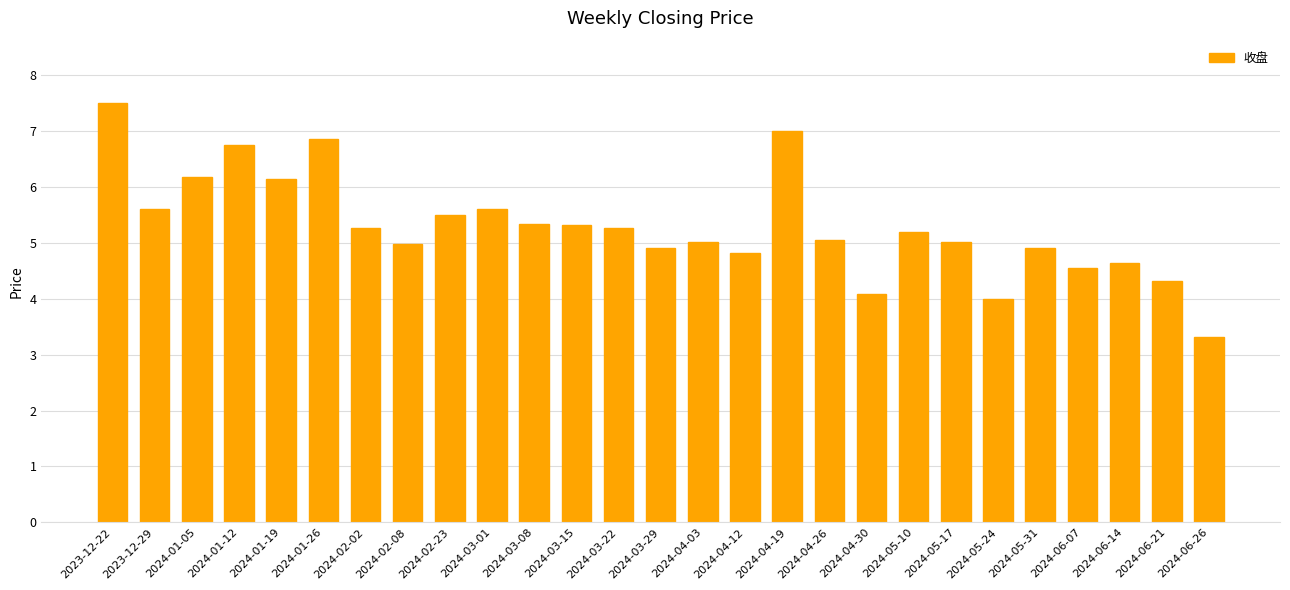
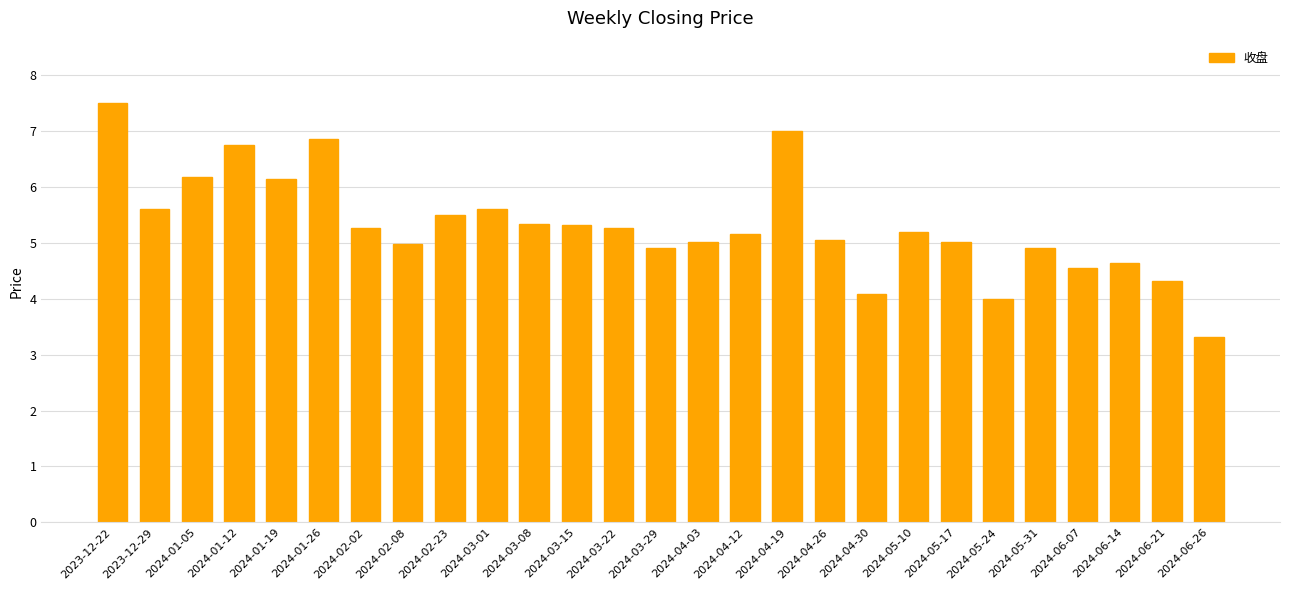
  {
    "2023-12-22": 7.5,
    "2023-12-29": 5.6,
    "2024-01-05": 6.2,
    "2024-01-12": 6.8,
    "2024-01-19": 6.1,
    "2024-01-26": 6.9,
    "2024-02-02": 5.3,
    "2024-02-08": 5.0,
    "2024-02-23": 5.5,
    "2024-03-01": 5.6,
    "2024-03-08": 5.3,
    "2024-03-15": 5.3,
    "2024-03-22": 5.3,
    "2024-03-29": 4.9,
    "2024-04-03": 5.0,
-   "2024-04-12": 4.8,
+   "2024-04-12": 5.2,
    "2024-04-19": 7.0,
    "2024-04-26": 5.1,
    "2024-04-30": 4.1,
    "2024-05-10": 5.2,
    "2024-05-17": 5.0,
    "2024-05-24": 4.0,
    "2024-05-31": 4.9,
    "2024-06-07": 4.6,
    "2024-06-14": 4.6,
    "2024-06-21": 4.3,
    "2024-06-26": 3.3
  }
